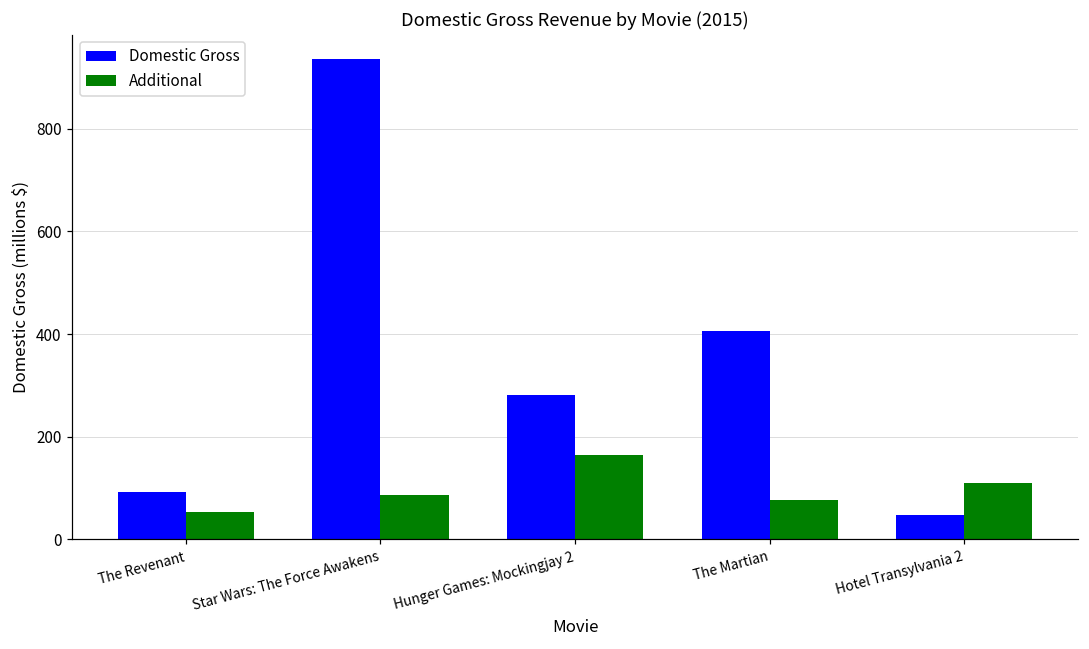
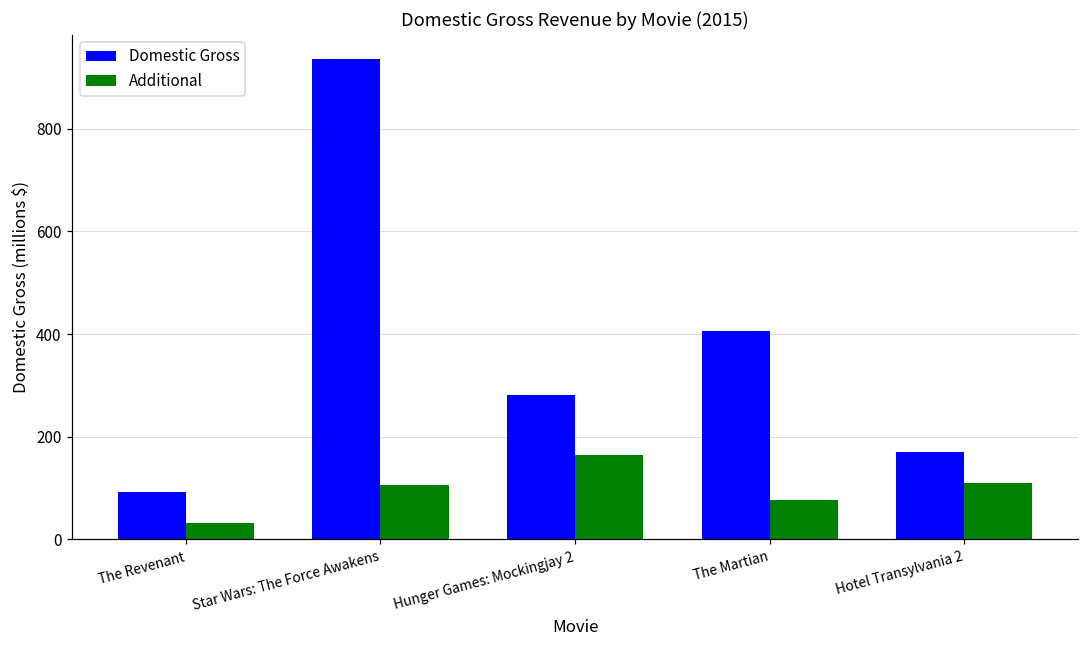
  {
    "Domestic Gross": {
      "The Revenant": 90,
      "Star Wars: The Force Awakens": 940,
      "Hunger Games: Mockingjay 2": 280,
      "The Martian": 410,
-     "Hotel Transylvania 2": 50
+     "Hotel Transylvania 2": 170
    },
    "Additional": {
-     "The Revenant": 50,
-     "Star Wars: The Force Awakens": 90,
+     "The Revenant": 30,
+     "Star Wars: The Force Awakens": 110,
      "Hunger Games: Mockingjay 2": 160,
      "The Martian": 80,
      "Hotel Transylvania 2": 110
    }
  }
